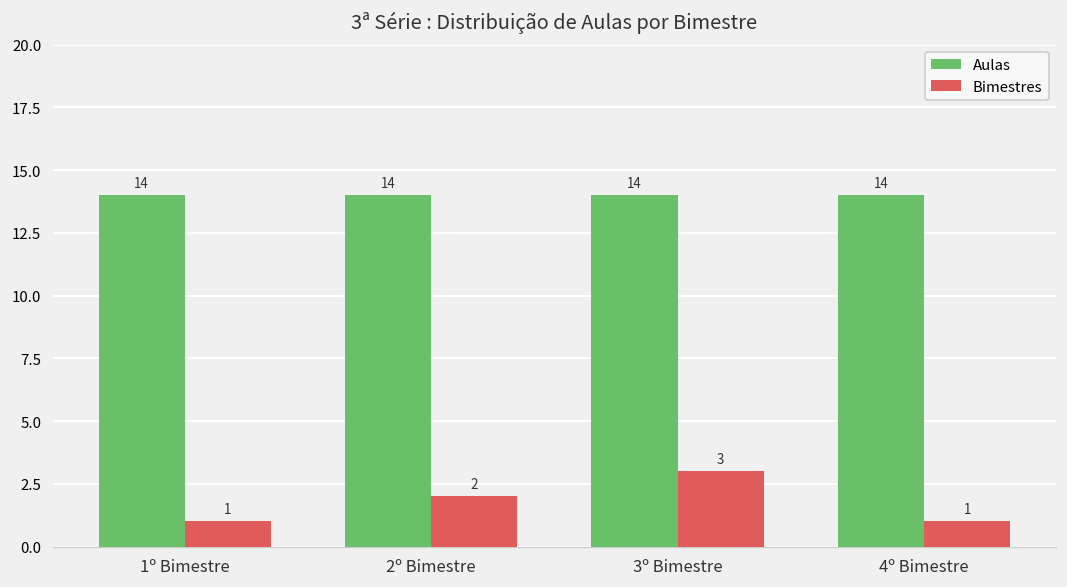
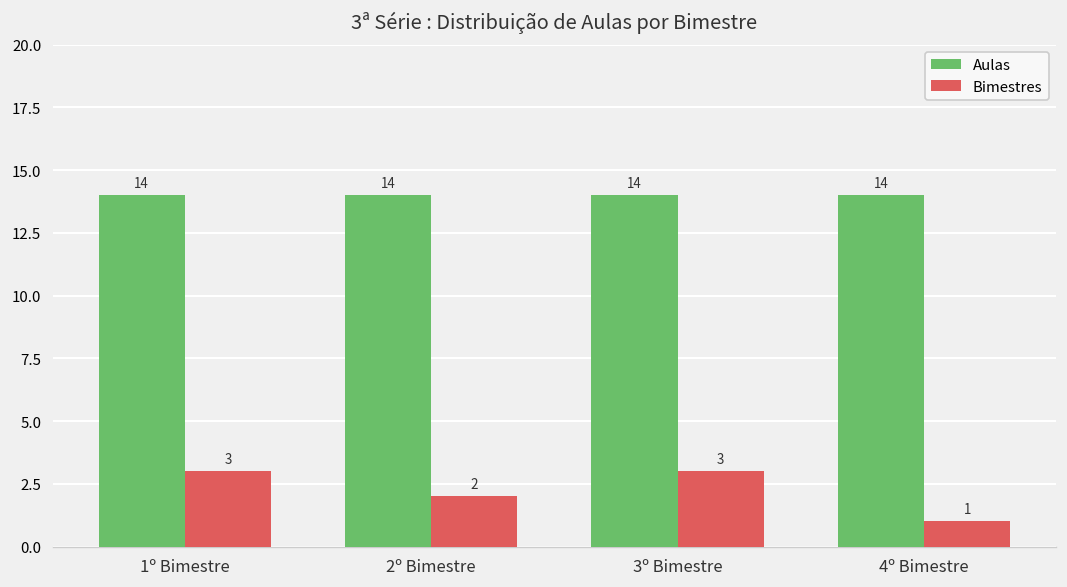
  {
    "Aulas": {
      "1º Bimestre": 14,
      "2º Bimestre": 14,
      "3º Bimestre": 14,
      "4º Bimestre": 14
    },
    "Bimestres": {
-     "1º Bimestre": 1,
+     "1º Bimestre": 3,
      "2º Bimestre": 2,
      "3º Bimestre": 3,
      "4º Bimestre": 1
    }
  }
